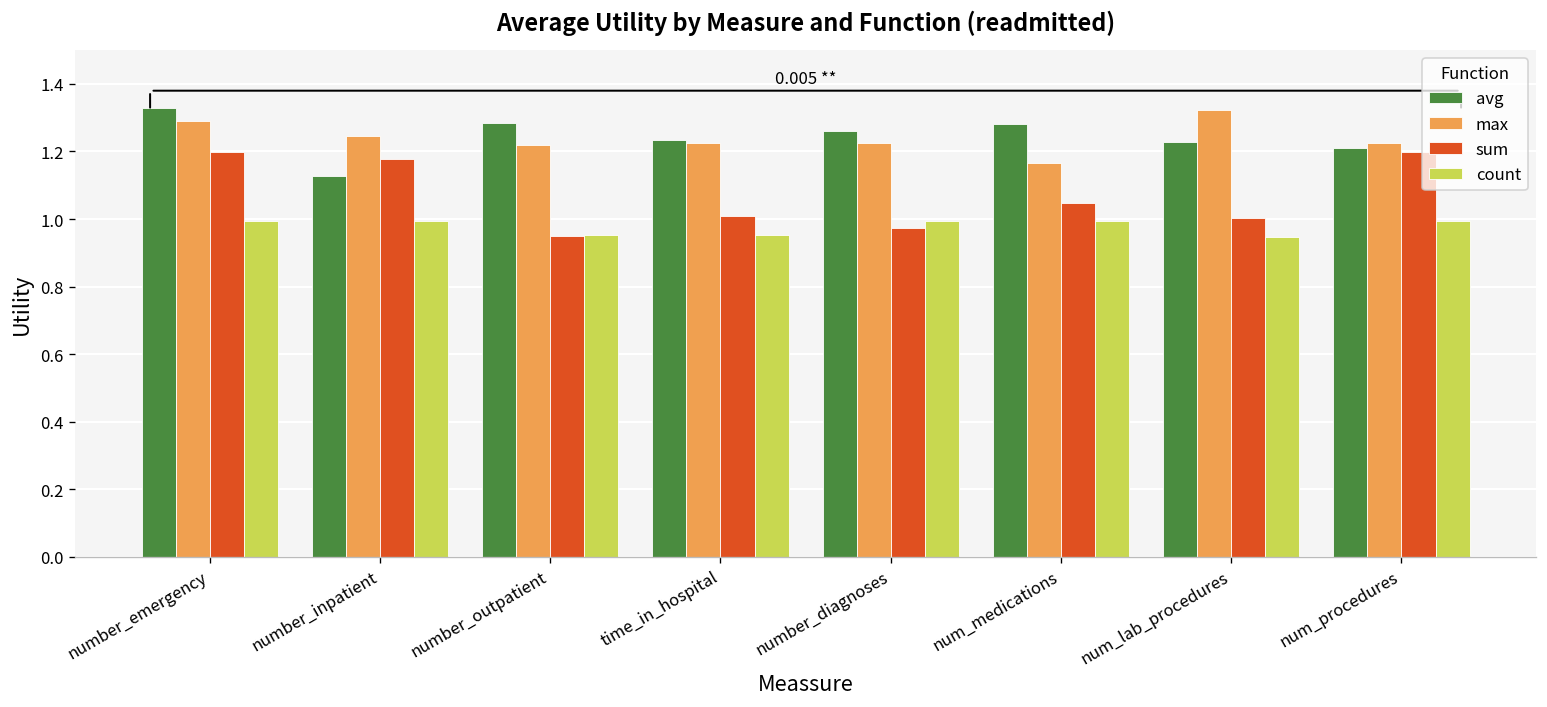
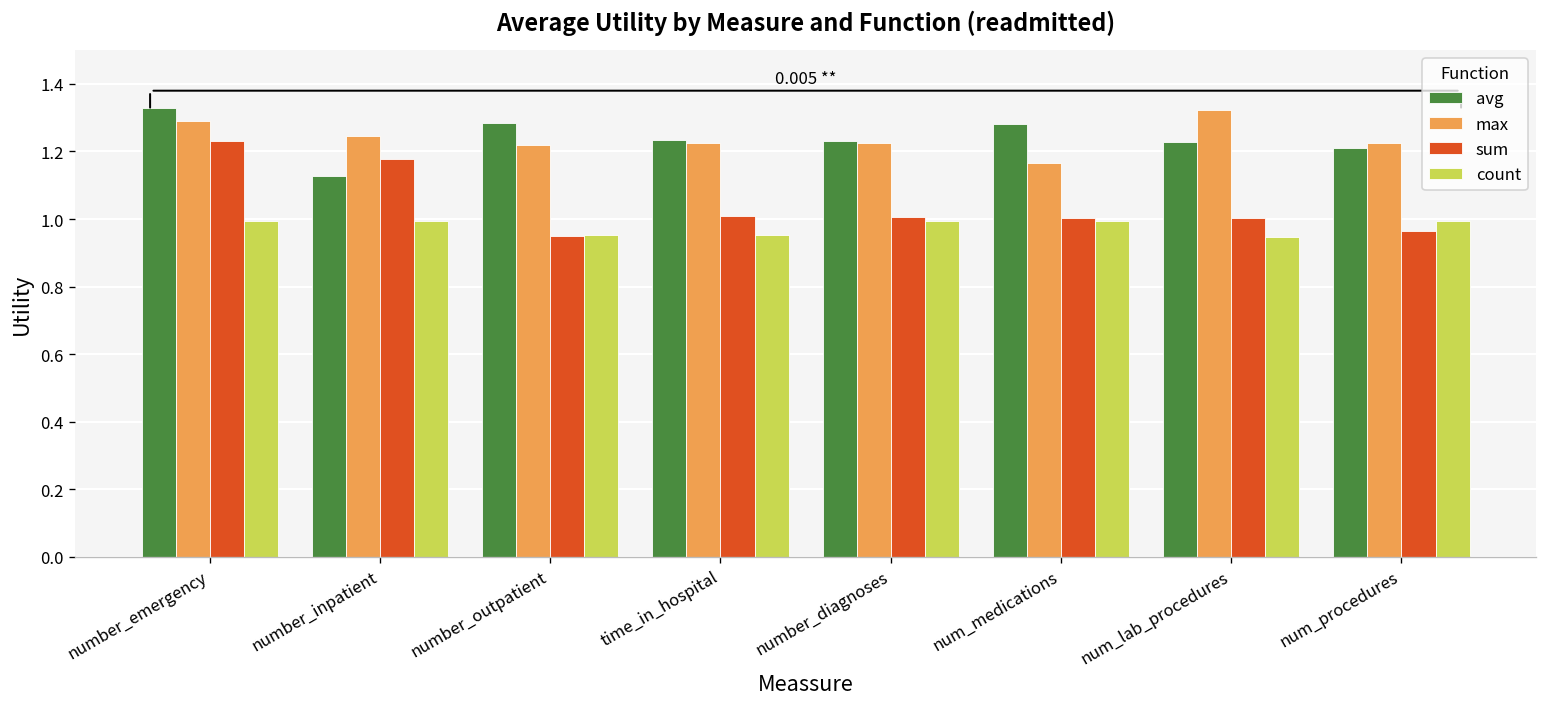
  {
    "avg": {
      "number_emergency": 1.33,
      "number_inpatient": 1.13,
      "number_outpatient": 1.28,
      "time_in_hospital": 1.23,
-     "number_diagnoses": 1.26,
+     "number_diagnoses": 1.23,
      "num_medications": 1.28,
      "num_lab_procedures": 1.23,
      "num_procedures": 1.21
    },
    "max": {
      "number_emergency": 1.29,
      "number_inpatient": 1.25,
      "number_outpatient": 1.22,
      "time_in_hospital": 1.22,
      "number_diagnoses": 1.22,
      "num_medications": 1.16,
      "num_lab_procedures": 1.32,
      "num_procedures": 1.22
    },
    "sum": {
-     "number_emergency": 1.20,
+     "number_emergency": 1.23,
      "number_inpatient": 1.18,
      "number_outpatient": 0.95,
      "time_in_hospital": 1.01,
-     "number_diagnoses": 0.97,
-     "num_medications": 1.05,
+     "number_diagnoses": 1.01,
+     "num_medications": 1.00,
      "num_lab_procedures": 1.00,
-     "num_procedures": 1.20
+     "num_procedures": 0.97
    },
    "count": {
      "number_emergency": 0.99,
      "number_inpatient": 0.99,
      "number_outpatient": 0.95,
      "time_in_hospital": 0.95,
      "number_diagnoses": 0.99,
      "num_medications": 0.99,
      "num_lab_procedures": 0.95,
      "num_procedures": 0.99
    }
  }
